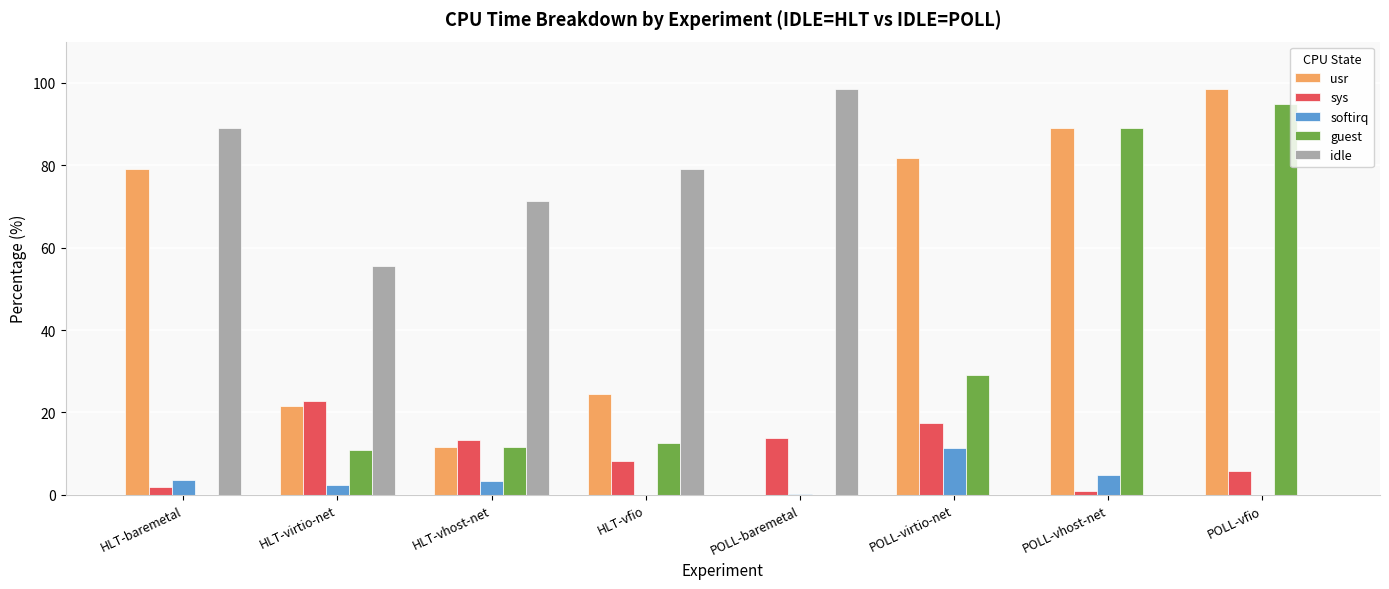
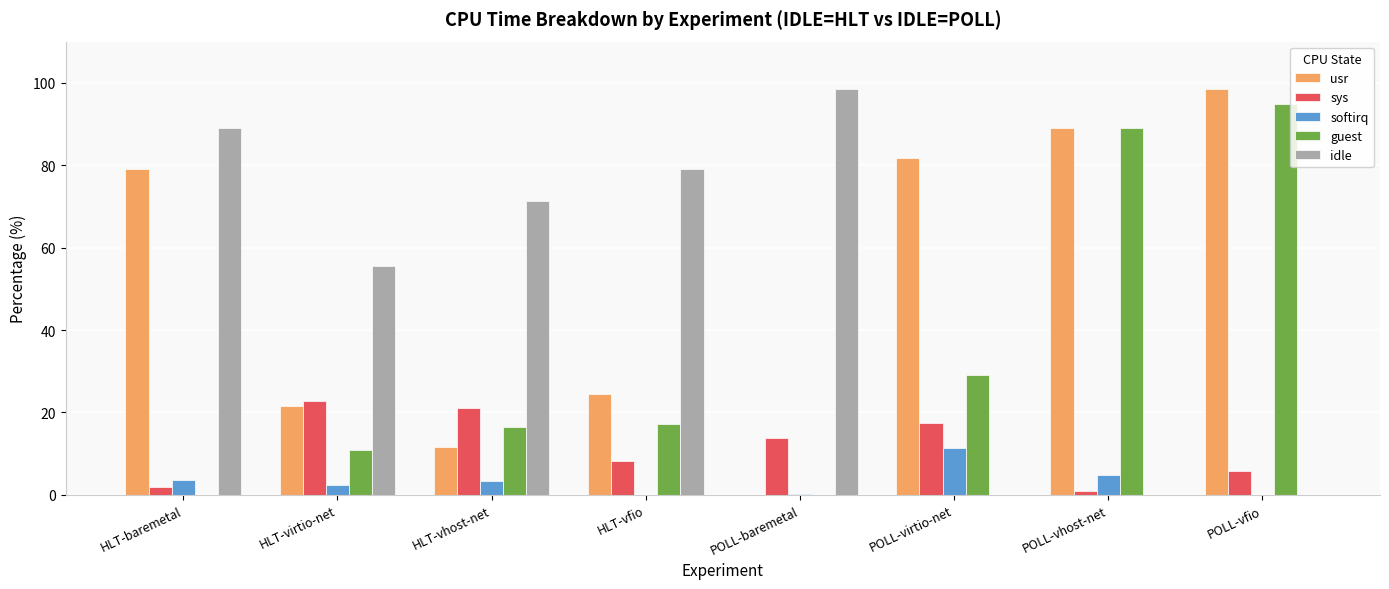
  {
    "usr": {
      "HLT-baremetal": 79,
      "HLT-virtio-net": 22,
      "HLT-vhost-net": 12,
      "HLT-vfio": 25,
      "POLL-virtio-net": 82,
      "POLL-vhost-net": 89,
      "POLL-vfio": 99
    },
    "sys": {
      "HLT-baremetal": 2,
      "HLT-virtio-net": 23,
-     "HLT-vhost-net": 13,
+     "HLT-vhost-net": 21,
      "HLT-vfio": 8,
      "POLL-baremetal": 14,
      "POLL-virtio-net": 17,
      "POLL-vhost-net": 1,
      "POLL-vfio": 6
    },
    "softirq": {
      "HLT-baremetal": 4,
      "HLT-virtio-net": 2,
      "HLT-vhost-net": 3,
      "HLT-vfio": 0,
      "POLL-virtio-net": 11,
      "POLL-vhost-net": 5,
      "POLL-vfio": 0
    },
    "guest": {
      "HLT-baremetal": 0,
      "HLT-virtio-net": 11,
-     "HLT-vhost-net": 12,
-     "HLT-vfio": 13,
+     "HLT-vhost-net": 17,
+     "HLT-vfio": 17,
      "POLL-baremetal": 0,
      "POLL-virtio-net": 29,
      "POLL-vhost-net": 89,
      "POLL-vfio": 95
    },
    "idle": {
      "HLT-baremetal": 89,
      "HLT-virtio-net": 56,
      "HLT-vhost-net": 71,
      "HLT-vfio": 79,
      "POLL-baremetal": 99,
      "POLL-virtio-net": 0,
      "POLL-vhost-net": 0,
      "POLL-vfio": 0
    }
  }
